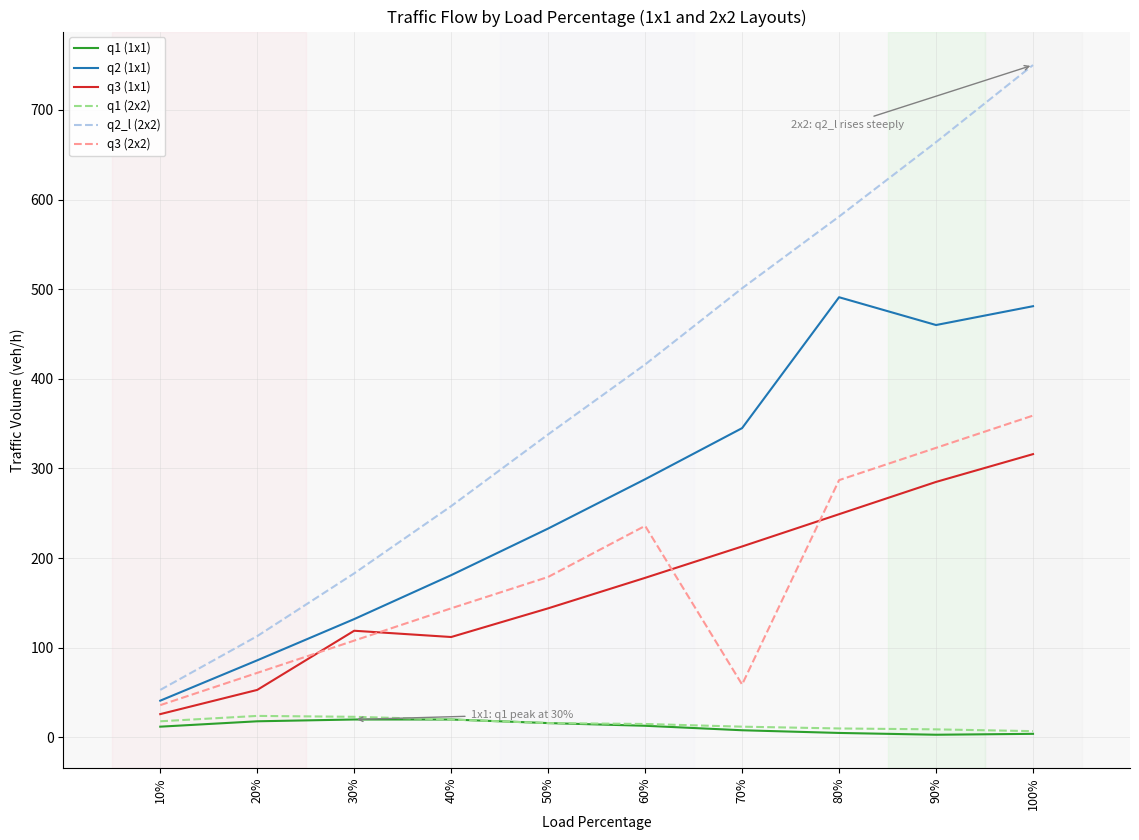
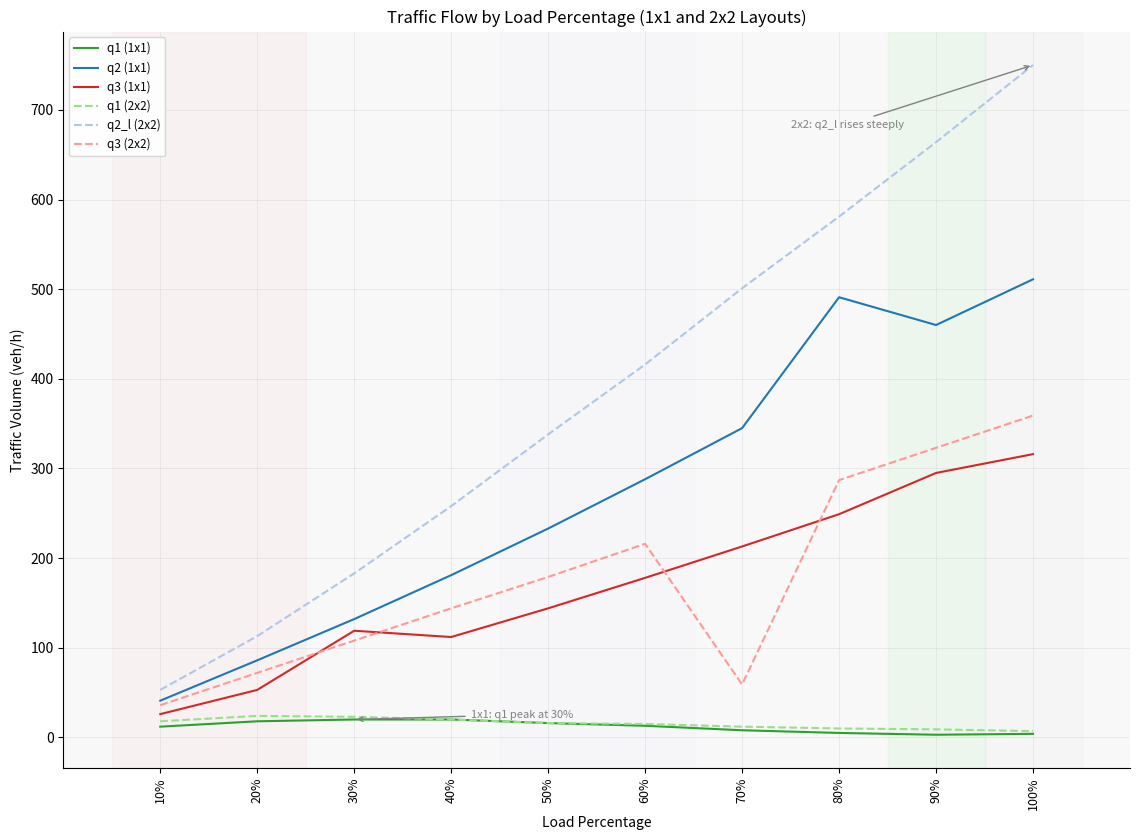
  {
    "q1 (1x1)": {
      "10%": 10,
      "20%": 20,
      "30%": 20,
      "70%": 10,
      "80%": 10,
      "90%": 0,
      "100%": 0
    },
    "q2 (1x1)": {
      "10%": 40,
      "20%": 90,
      "30%": 130,
      "40%": 180,
      "50%": 230,
      "60%": 290,
      "70%": 350,
      "80%": 490,
      "90%": 460,
-     "100%": 480
+     "100%": 510
    },
    "q3 (1x1)": {
      "10%": 30,
      "20%": 50,
      "30%": 120,
      "40%": 110,
      "50%": 140,
      "60%": 180,
      "70%": 210,
      "80%": 250,
-     "90%": 290,
+     "90%": 300,
      "100%": 320
    },
    "q1 (2x2)": {
      "10%": 20,
      "20%": 20,
      "30%": 20,
      "70%": 10,
      "80%": 10,
      "90%": 10,
      "100%": 10
    },
    "q2_l (2x2)": {
      "10%": 50,
      "20%": 110,
      "30%": 180,
      "40%": 260,
      "50%": 340,
      "60%": 420,
      "70%": 500,
      "80%": 580,
      "90%": 660
    },
    "q3 (2x2)": {
      "10%": 40,
      "20%": 70,
      "30%": 110,
      "40%": 140,
      "50%": 180,
-     "60%": 240,
+     "60%": 220,
      "70%": 60,
      "80%": 290,
      "90%": 320,
      "100%": 360
    }
  }
